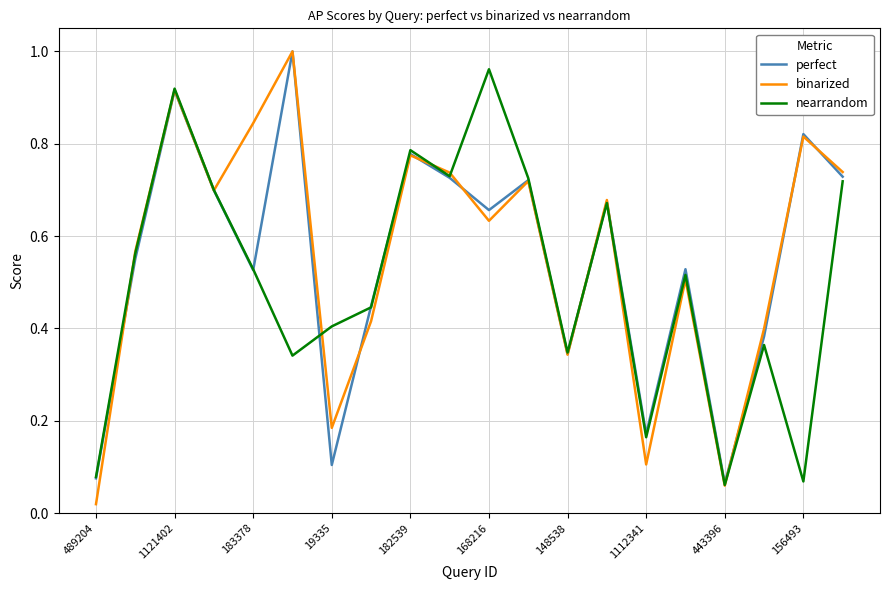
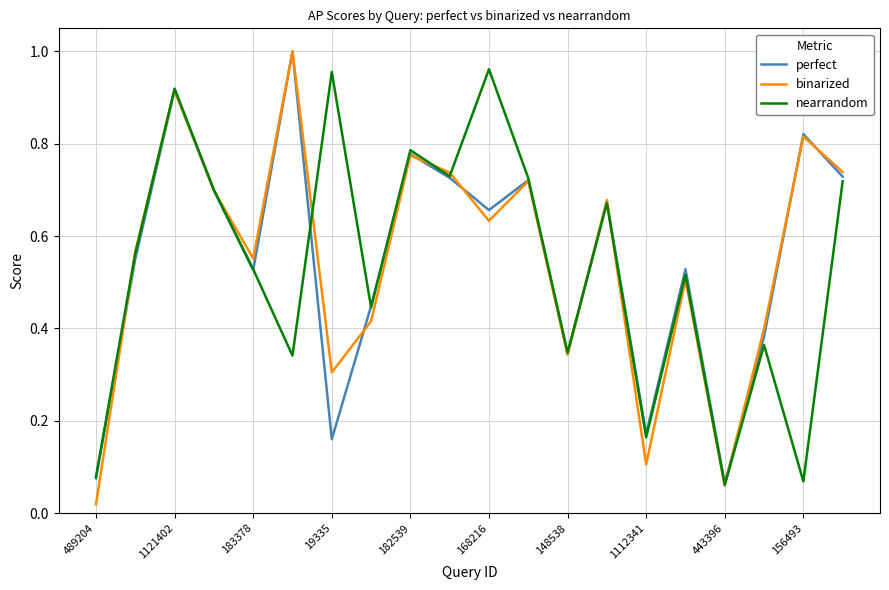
  {
    "perfect": {
-     "19335": 0.10,
+     "19335": 0.16,
      "168216": 0.66,
      "1112341": 0.17
    },
    "binarized": {
      "489204": 0.02,
-     "183378": 0.84,
-     "19335": 0.18,
+     "183378": 0.55,
+     "19335": 0.30,
      "168216": 0.63,
      "1112341": 0.11
    },
    "nearrandom": {
-     "19335": 0.40,
+     "19335": 0.96,
      "182539": 0.79,
      "168216": 0.96,
      "1112341": 0.16,
      "156493": 0.07
    }
  }
